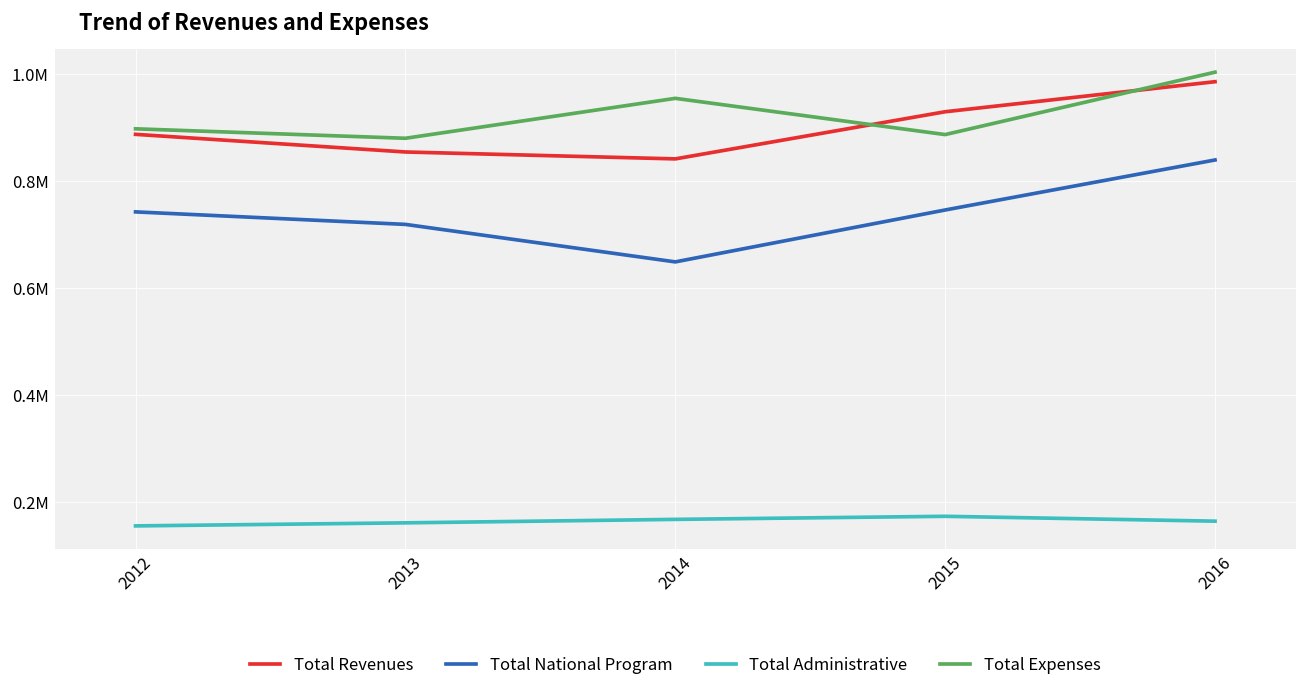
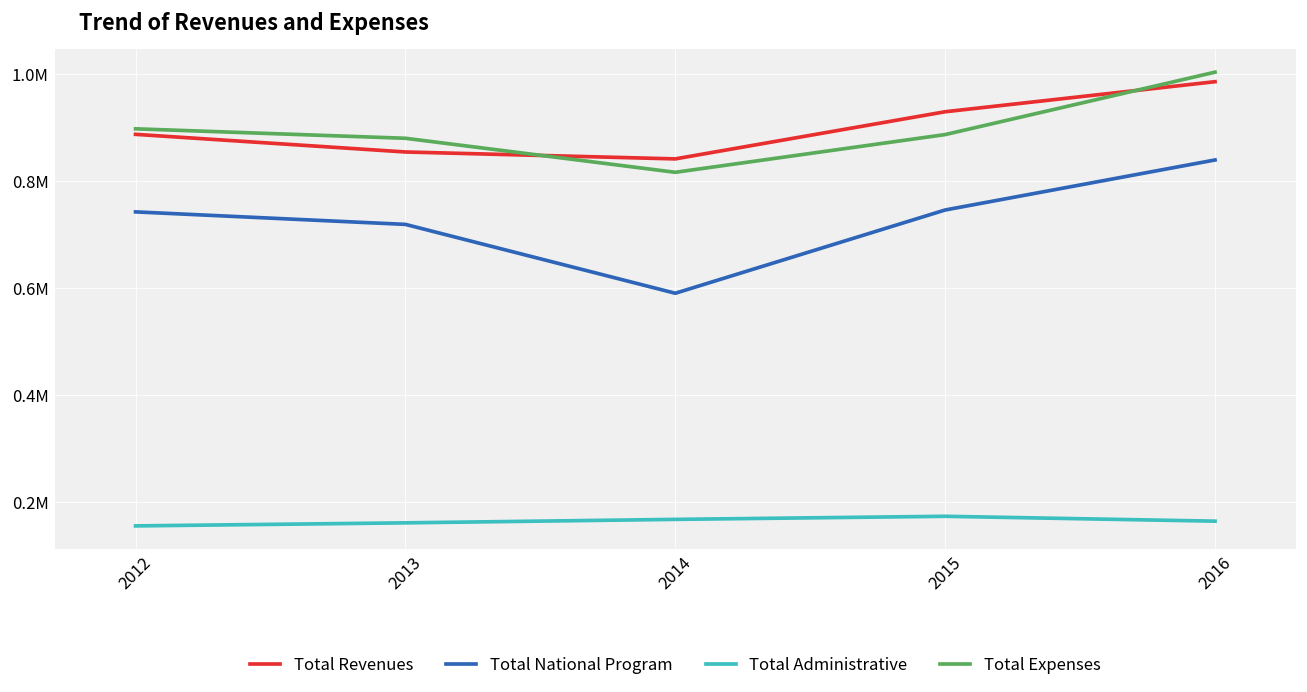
  {
    "Total Revenues": {
      "2012": 890000,
      "2013": 850000,
      "2014": 840000,
      "2015": 930000,
      "2016": 990000
    },
    "Total National Program": {
      "2012": 740000,
      "2013": 720000,
-     "2014": 650000,
+     "2014": 590000,
      "2015": 750000,
      "2016": 840000
    },
    "Total Administrative": {
      "2012": 160000,
      "2013": 160000,
      "2014": 170000,
      "2015": 170000,
      "2016": 160000
    },
    "Total Expenses": {
      "2012": 900000,
      "2013": 880000,
-     "2014": 950000,
+     "2014": 820000,
      "2015": 890000,
      "2016": 1000000
    }
  }
